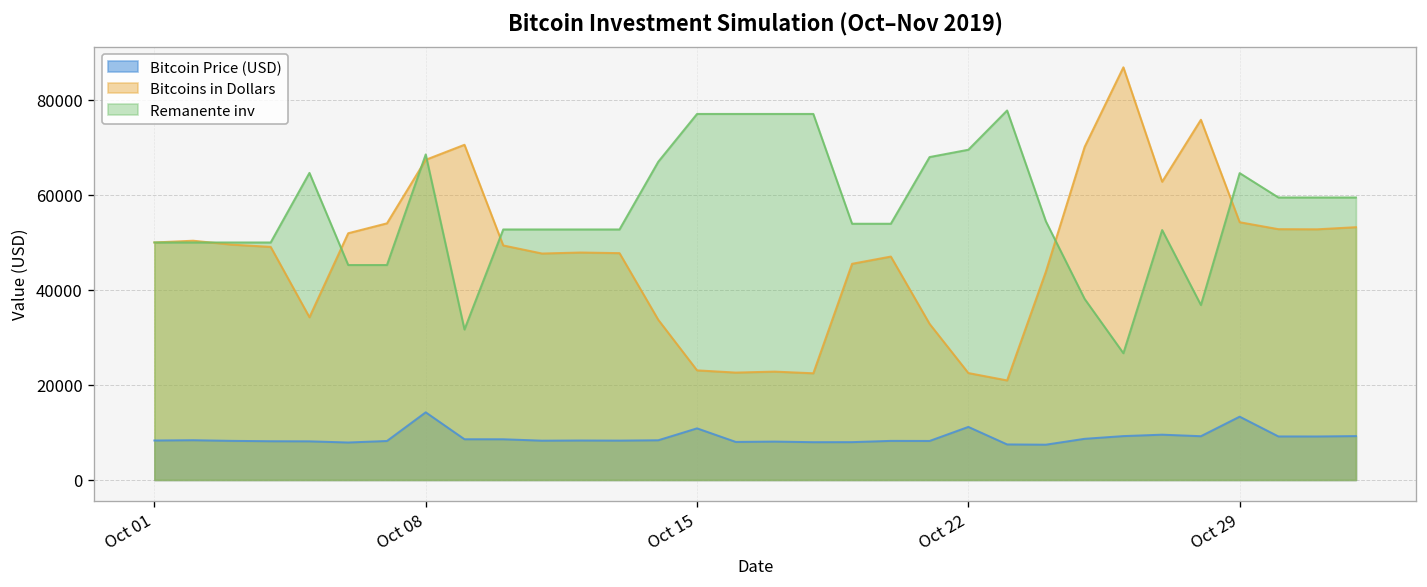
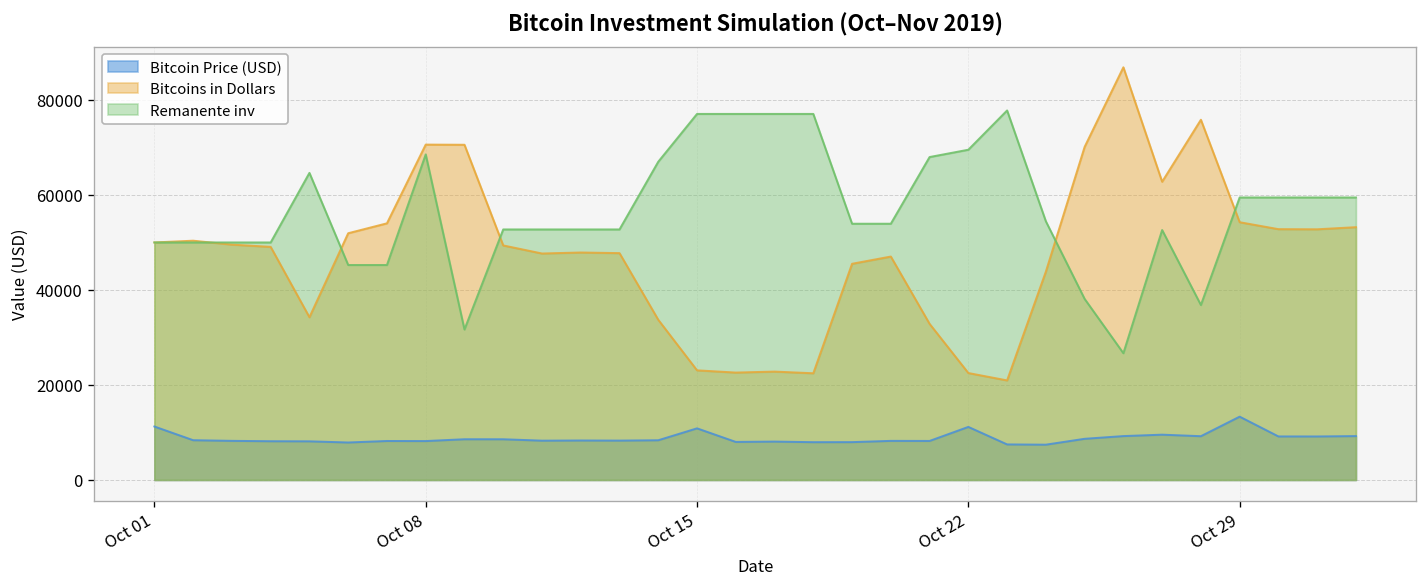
  {
    "Bitcoin Price (USD)": {
-     "Oct 01": 8000,
-     "Oct 08": 14000,
+     "Oct 01": 11000,
+     "Oct 08": 8000,
      "Oct 15": 11000,
      "Oct 22": 11000,
      "Oct 29": 13000
    },
    "Bitcoins in Dollars": {
-     "Oct 08": 67000,
+     "Oct 08": 71000,
      "Oct 15": 23000,
      "Oct 22": 23000,
      "Oct 29": 54000
    },
    "Remanente inv": {
      "Oct 08": 69000,
      "Oct 15": 77000,
      "Oct 22": 70000,
-     "Oct 29": 65000
+     "Oct 29": 59000
    }
  }
